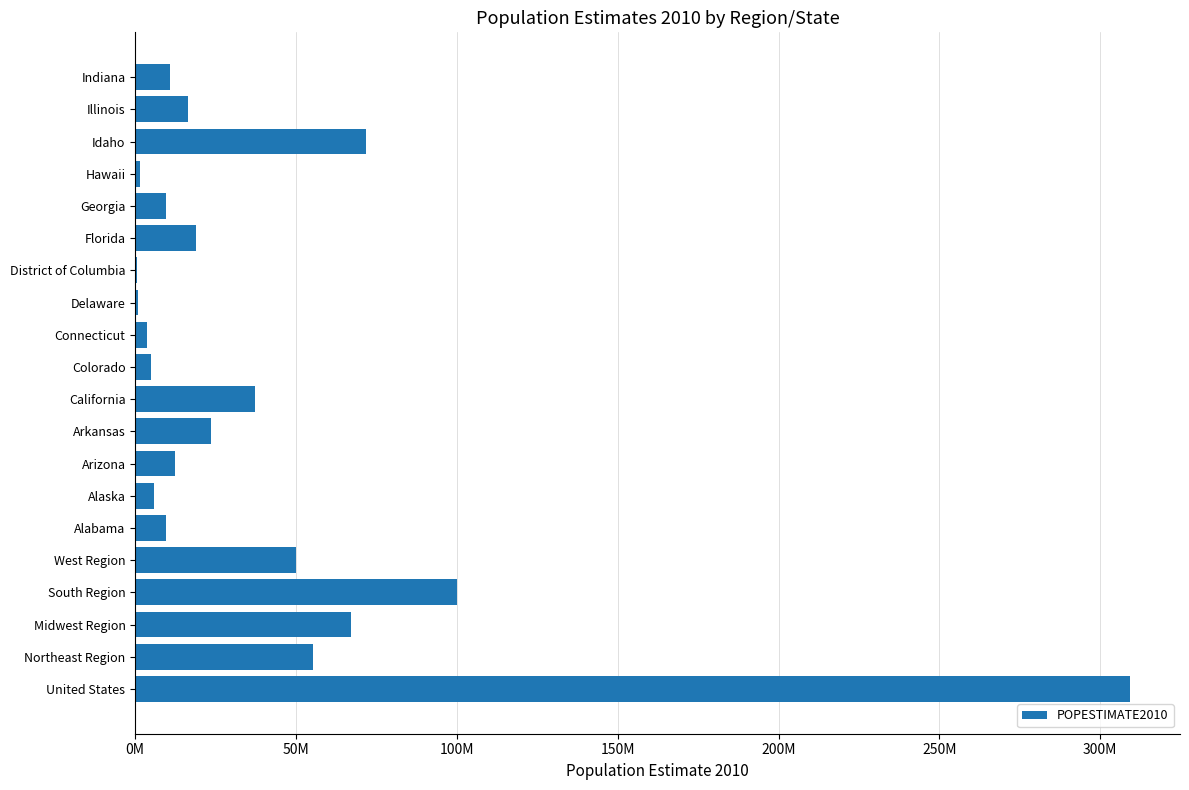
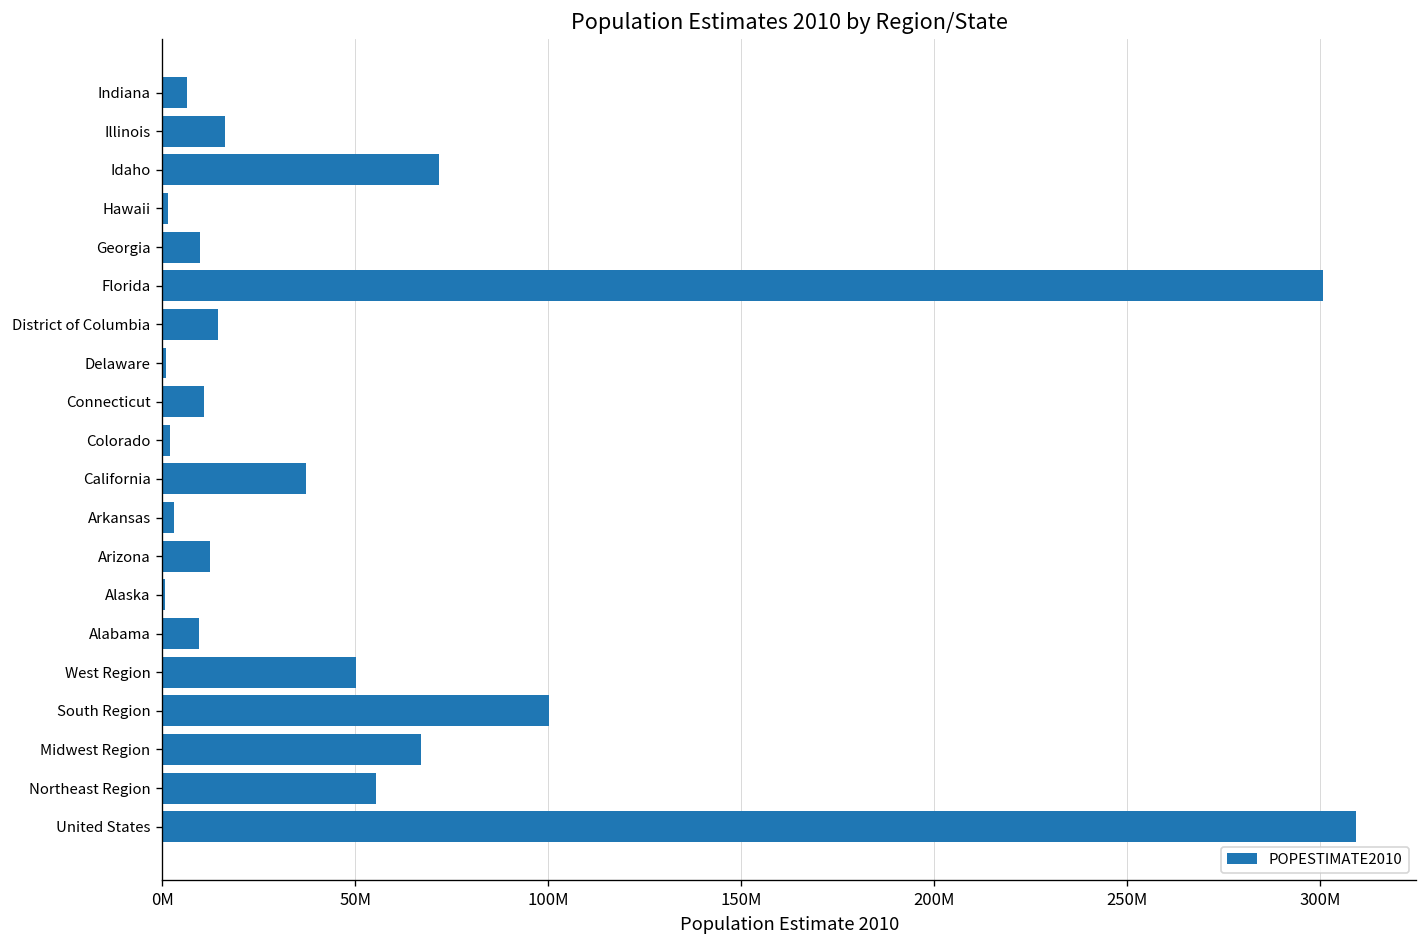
  {
-   "Indiana": 11000000,
+   "Indiana": 6000000,
    "Illinois": 16000000,
    "Idaho": 72000000,
    "Hawaii": 1000000,
    "Georgia": 10000000,
-   "Florida": 19000000,
-   "District of Columbia": 1000000,
+   "Florida": 301000000,
+   "District of Columbia": 14000000,
    "Delaware": 1000000,
-   "Connecticut": 4000000,
-   "Colorado": 5000000,
+   "Connecticut": 11000000,
+   "Colorado": 2000000,
    "California": 37000000,
-   "Arkansas": 24000000,
+   "Arkansas": 3000000,
    "Arizona": 12000000,
-   "Alaska": 6000000,
+   "Alaska": 1000000,
    "Alabama": 9000000,
    "West Region": 50000000,
    "South Region": 100000000,
    "Midwest Region": 67000000,
    "Northeast Region": 55000000,
    "United States": 309000000
  }
